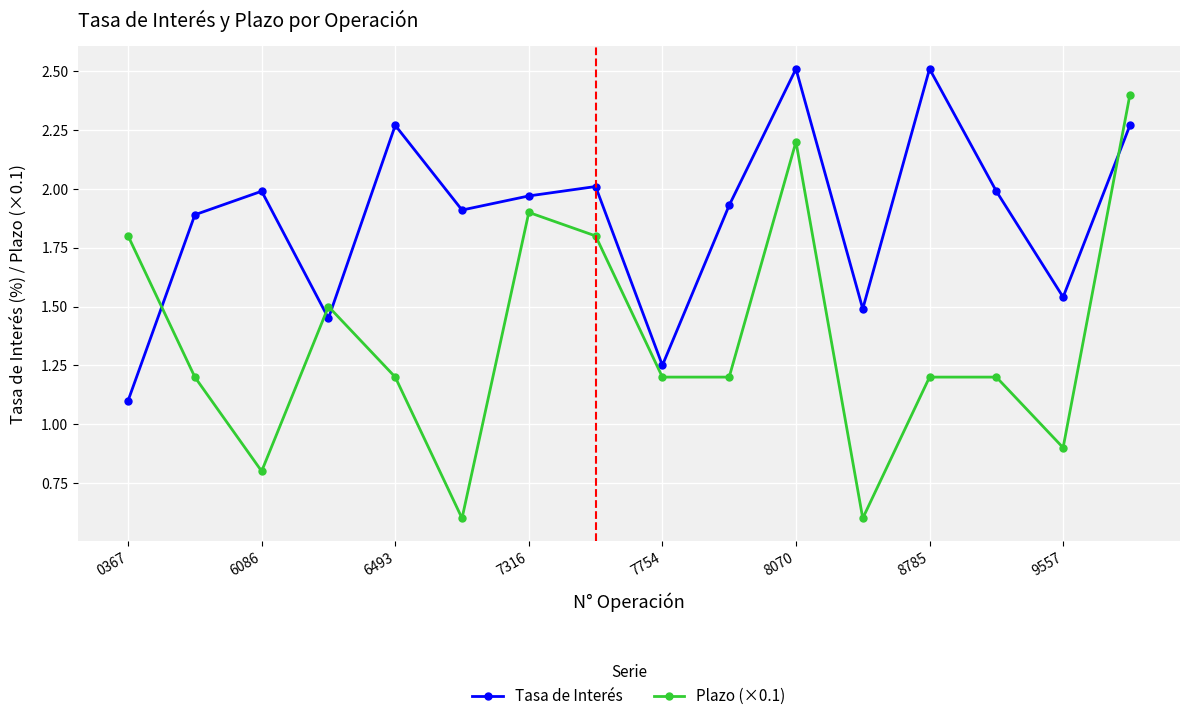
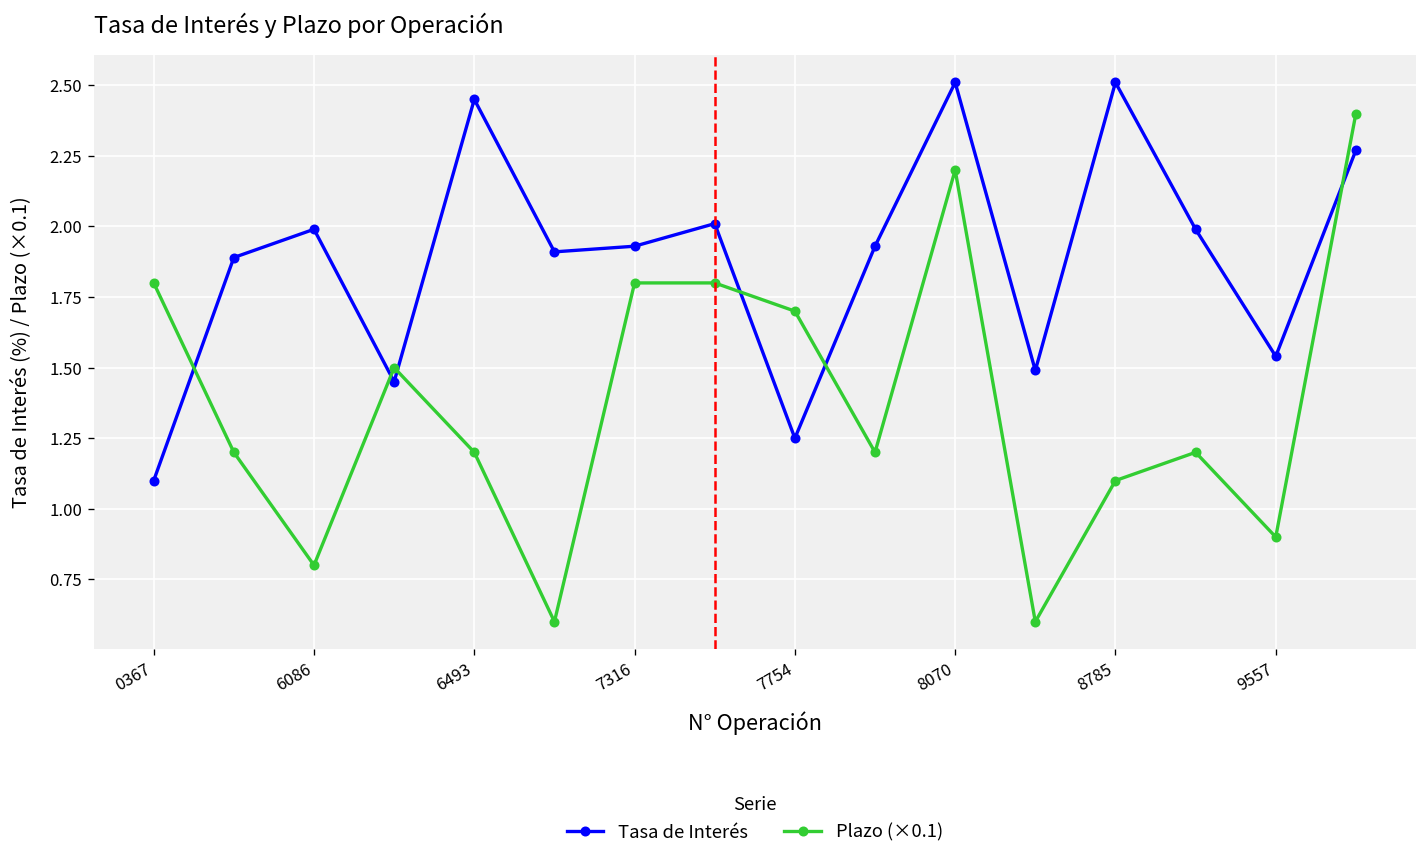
  {
    "Tasa de Interés": {
      "0367": 1.10,
      "6086": 1.99,
-     "6493": 2.27,
-     "7316": 1.97,
+     "6493": 2.45,
+     "7316": 1.93,
      "7754": 1.25,
      "8070": 2.51,
      "8785": 2.51,
      "9557": 1.54
    },
    "Plazo (×0.1)": {
      "0367": 1.80,
      "6086": 0.80,
      "6493": 1.20,
-     "7316": 1.90,
-     "7754": 1.20,
+     "7316": 1.80,
+     "7754": 1.70,
      "8070": 2.20,
-     "8785": 1.20,
+     "8785": 1.10,
      "9557": 0.90
    }
  }
